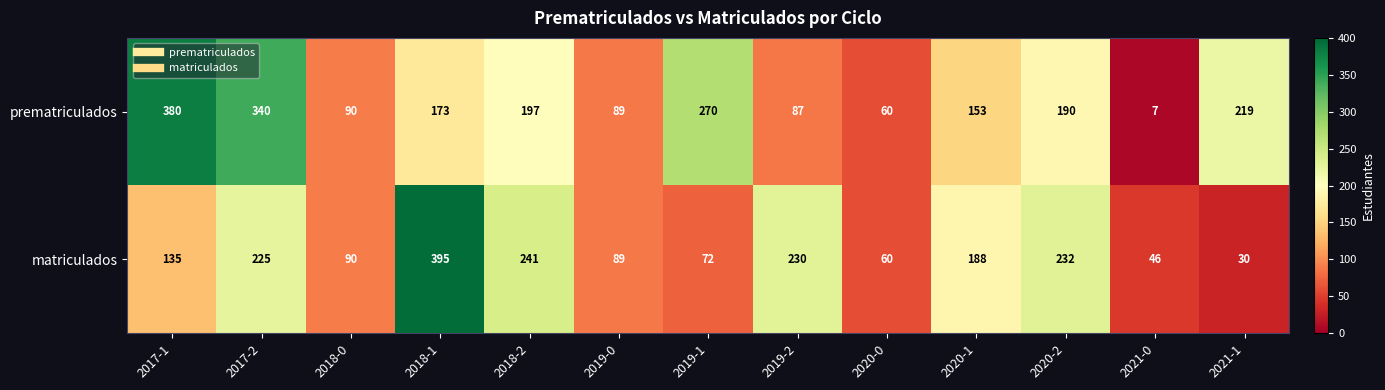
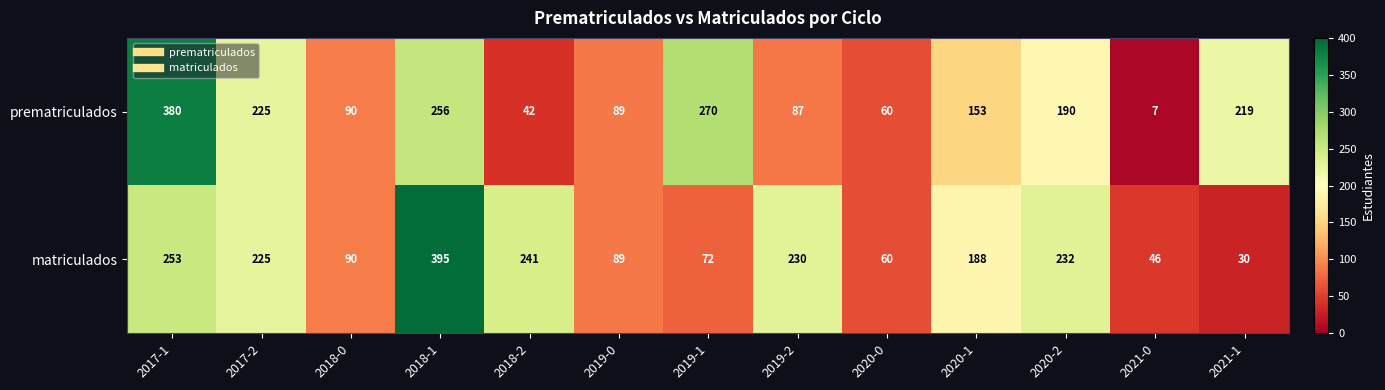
  {
    "prematriculados": {
      "2017-1": 380,
-     "2017-2": 340,
+     "2017-2": 225,
      "2018-0": 90,
-     "2018-1": 173,
-     "2018-2": 197,
+     "2018-1": 256,
+     "2018-2": 42,
      "2019-0": 89,
      "2019-1": 270,
      "2019-2": 87,
      "2020-0": 60,
      "2020-1": 153,
      "2020-2": 190,
      "2021-0": 7,
      "2021-1": 219
    },
    "matriculados": {
-     "2017-1": 135,
+     "2017-1": 253,
      "2017-2": 225,
      "2018-0": 90,
      "2018-1": 395,
      "2018-2": 241,
      "2019-0": 89,
      "2019-1": 72,
      "2019-2": 230,
      "2020-0": 60,
      "2020-1": 188,
      "2020-2": 232,
      "2021-0": 46,
      "2021-1": 30
    }
  }
